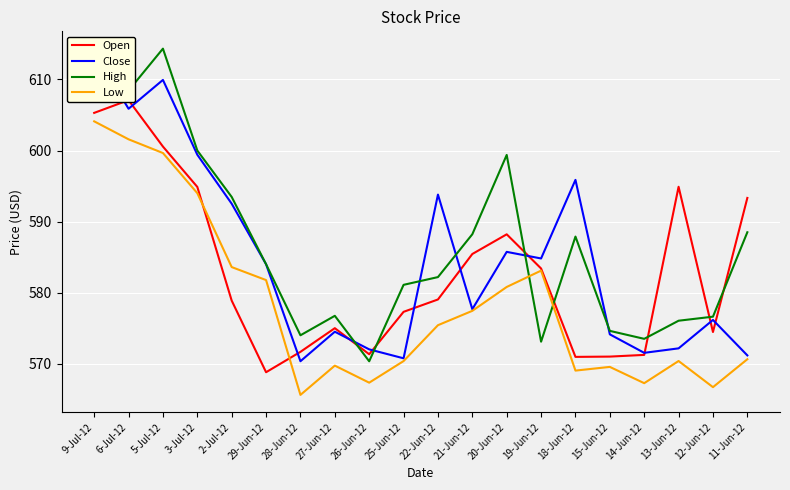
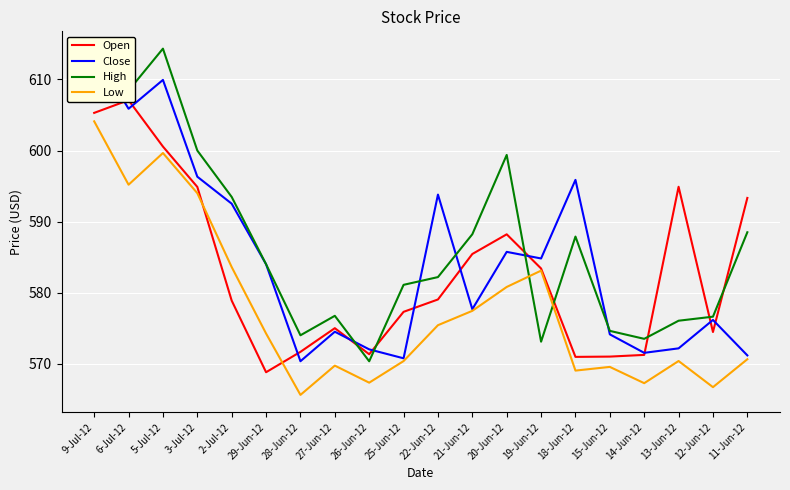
  {
    "Open": {
      "9-Jul-12": 605,
      "5-Jul-12": 601,
      "3-Jul-12": 595,
      "2-Jul-12": 579,
      "29-Jun-12": 569,
      "28-Jun-12": 572,
      "27-Jun-12": 575,
      "26-Jun-12": 571,
      "25-Jun-12": 577,
      "22-Jun-12": 579,
      "21-Jun-12": 585,
      "20-Jun-12": 588,
      "18-Jun-12": 571,
      "15-Jun-12": 571,
      "13-Jun-12": 595,
      "12-Jun-12": 574,
      "11-Jun-12": 593
    },
    "Close": {
      "6-Jul-12": 606,
      "5-Jul-12": 610,
-     "3-Jul-12": 599,
+     "3-Jul-12": 596,
      "2-Jul-12": 593,
      "28-Jun-12": 570,
      "27-Jun-12": 575,
      "26-Jun-12": 572,
      "25-Jun-12": 571,
      "22-Jun-12": 594,
      "20-Jun-12": 586,
      "19-Jun-12": 585,
      "18-Jun-12": 596,
      "15-Jun-12": 574,
      "13-Jun-12": 572,
      "12-Jun-12": 576,
      "11-Jun-12": 571
    },
    "High": {
      "5-Jul-12": 614,
      "3-Jul-12": 600,
      "2-Jul-12": 593,
      "28-Jun-12": 574,
      "27-Jun-12": 577,
      "26-Jun-12": 570,
      "25-Jun-12": 581,
      "22-Jun-12": 582,
      "21-Jun-12": 588,
      "20-Jun-12": 599,
      "19-Jun-12": 573,
      "18-Jun-12": 588,
      "15-Jun-12": 575,
      "14-Jun-12": 574,
      "13-Jun-12": 576,
      "12-Jun-12": 577,
      "11-Jun-12": 589
    },
    "Low": {
      "9-Jul-12": 604,
-     "6-Jul-12": 602,
+     "6-Jul-12": 595,
      "5-Jul-12": 600,
      "3-Jul-12": 594,
      "2-Jul-12": 584,
-     "29-Jun-12": 582,
+     "29-Jun-12": 574,
      "28-Jun-12": 566,
      "27-Jun-12": 570,
      "26-Jun-12": 567,
      "25-Jun-12": 570,
      "22-Jun-12": 575,
      "20-Jun-12": 581,
      "18-Jun-12": 569,
      "15-Jun-12": 570,
      "14-Jun-12": 567,
      "13-Jun-12": 570,
      "12-Jun-12": 567,
      "11-Jun-12": 571
    }
  }
